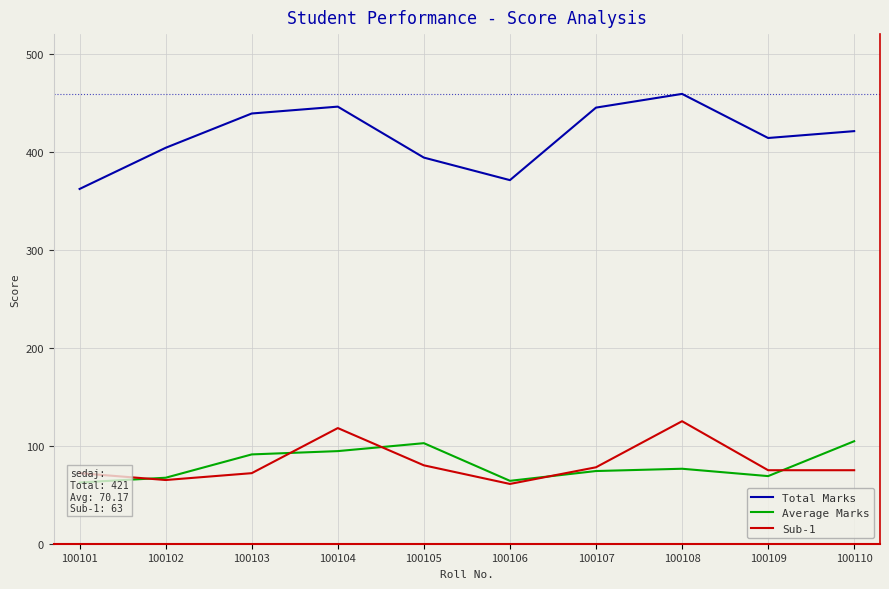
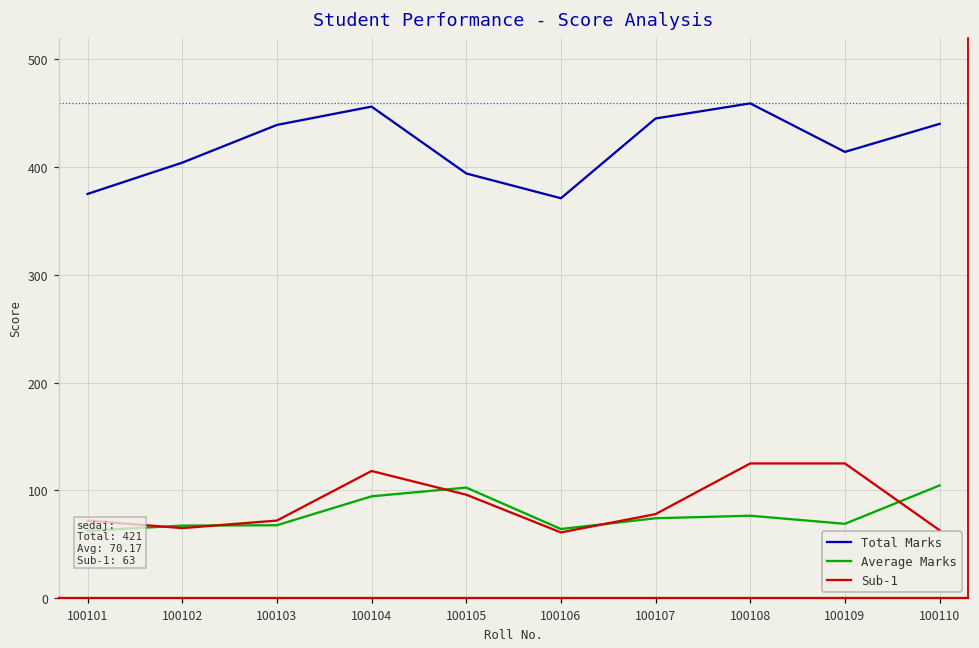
  {
    "Total Marks": {
-     "100101": 360,
+     "100101": 380,
      "100102": 400,
      "100103": 440,
-     "100104": 450,
+     "100104": 460,
      "100105": 390,
      "100106": 370,
      "100107": 450,
      "100108": 460,
      "100109": 410,
-     "100110": 420
+     "100110": 440
    },
    "Average Marks": {
-     "100103": 90,
+     "100103": 70,
      "100104": 90,
      "100105": 100,
      "100106": 60,
      "100107": 70,
      "100108": 80,
      "100109": 70,
      "100110": 100
    },
    "Sub-1": {
      "100103": 70,
      "100104": 120,
-     "100105": 80,
+     "100105": 100,
      "100106": 60,
      "100107": 80,
      "100108": 130,
-     "100109": 80,
-     "100110": 80
+     "100109": 130,
+     "100110": 60
    }
  }
